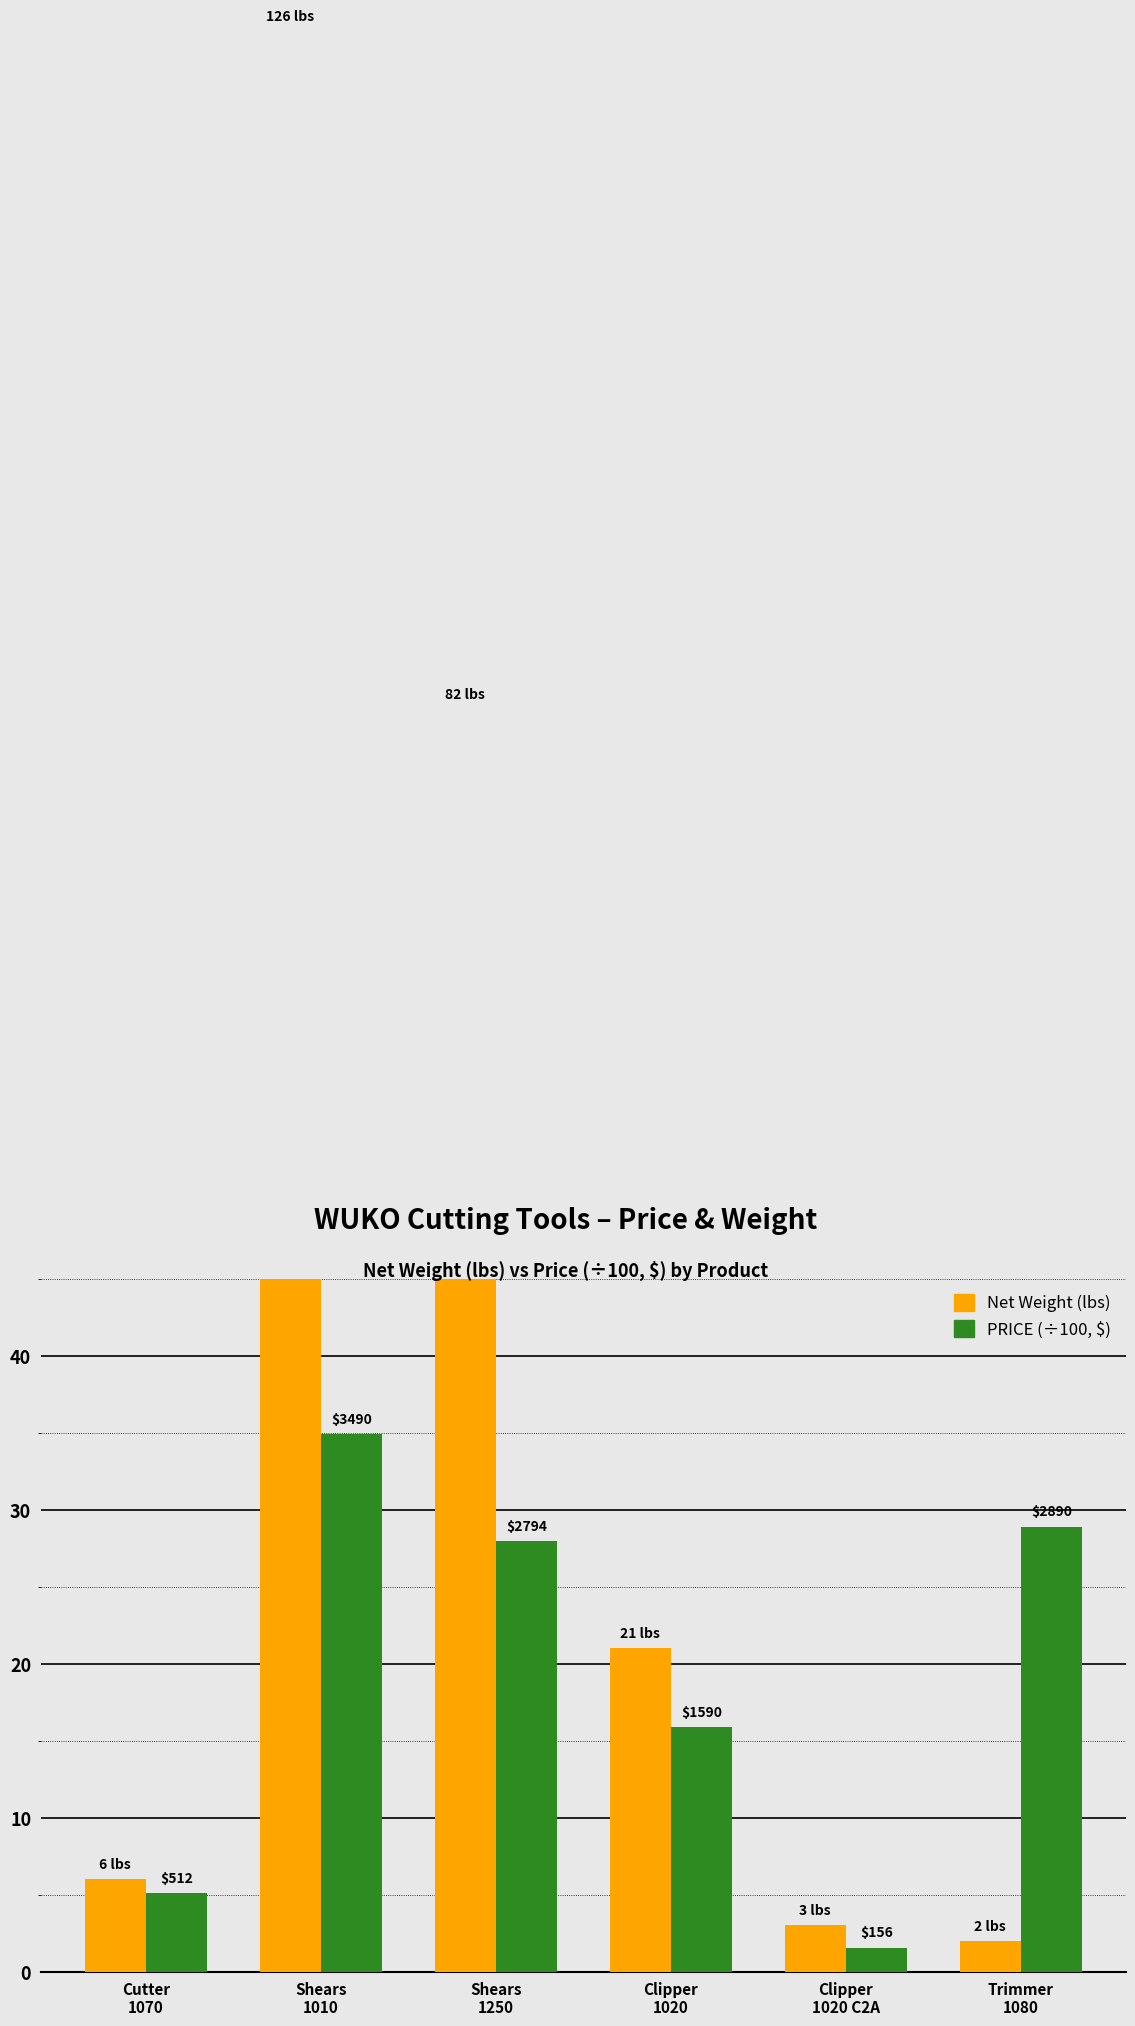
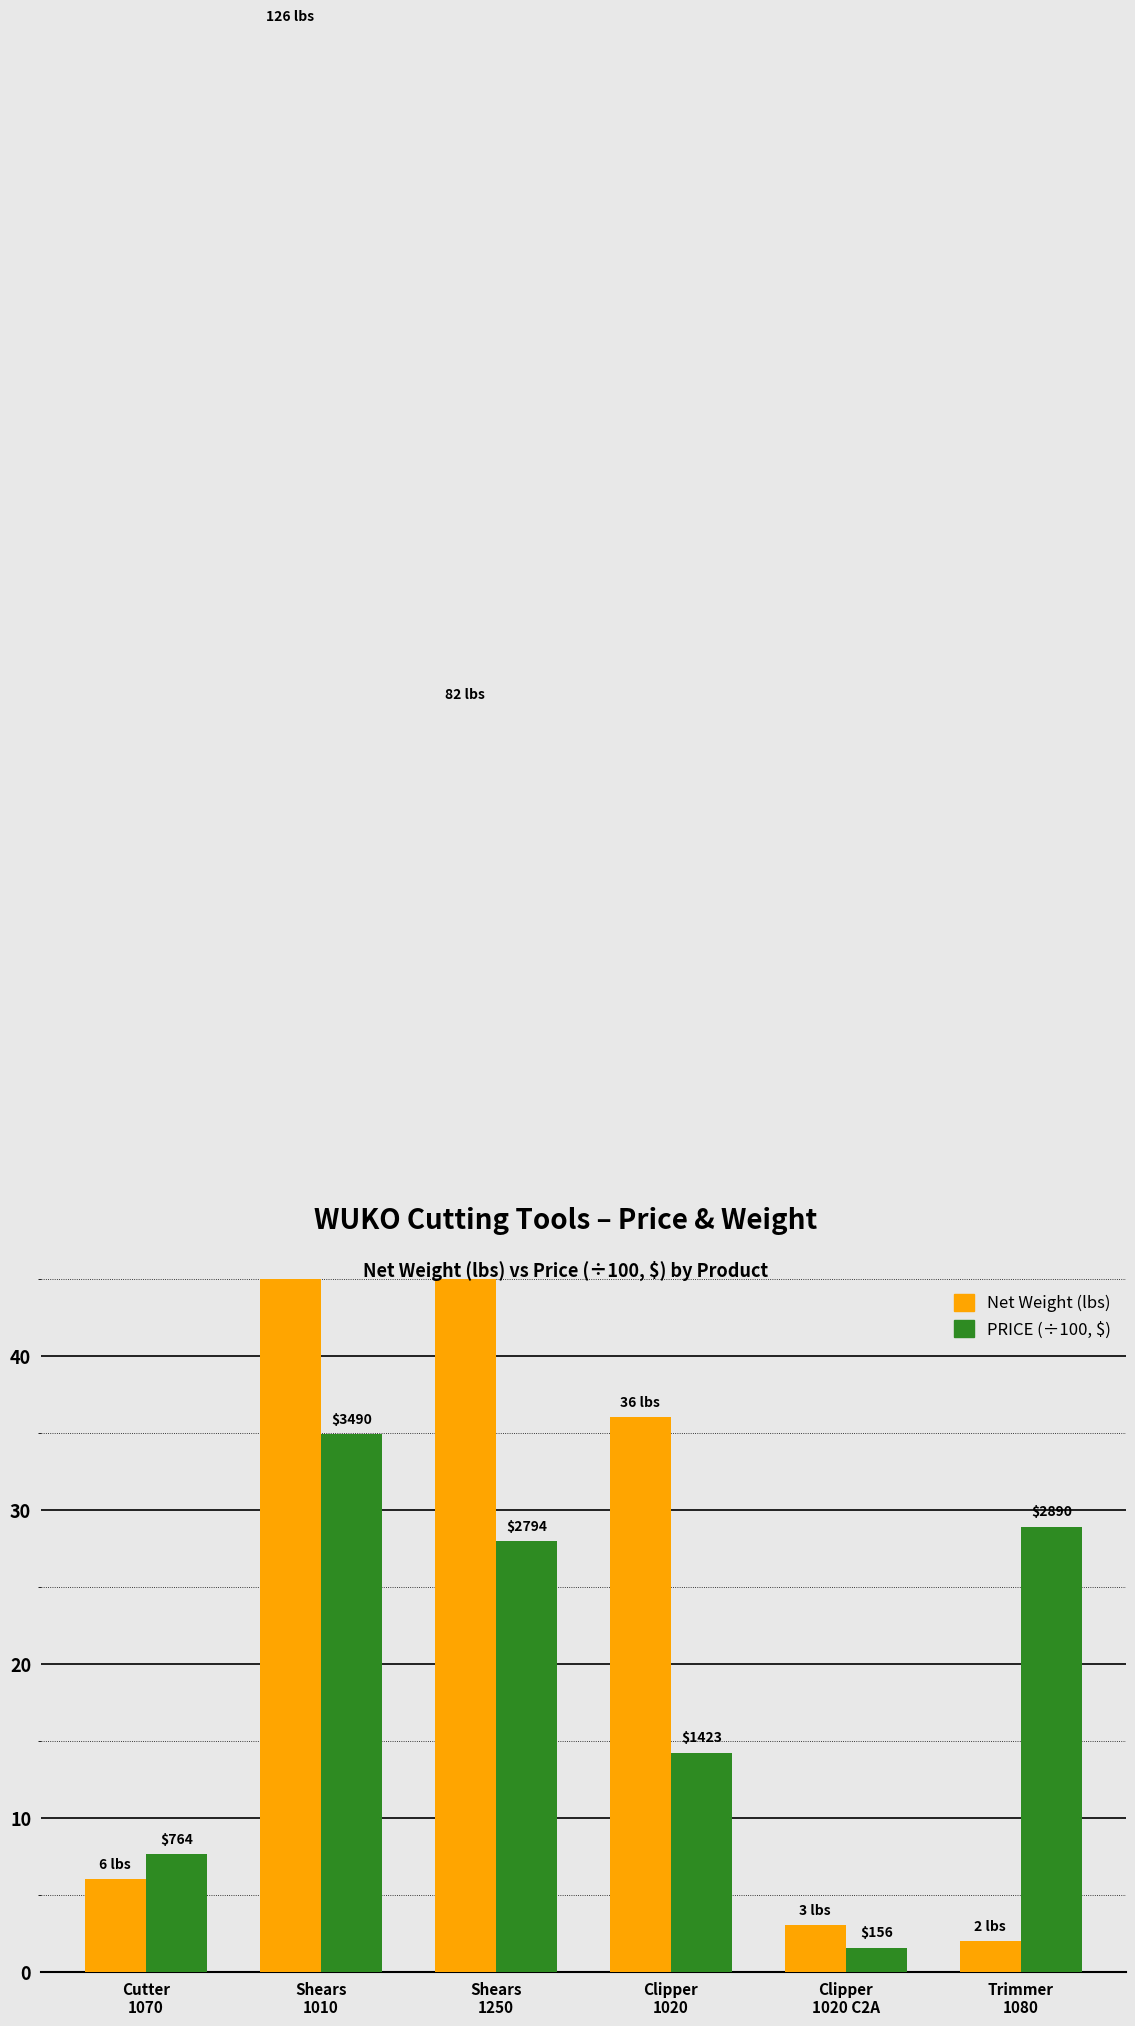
  {
    "Net Weight (lbs)": {
      "Cutter 1070": "6",
-     "Clipper 1020": "21",
+     "Clipper 1020": "36",
      "Clipper 1020 C2A": "3",
      "Trimmer 1080": "2"
    },
    "PRICE (÷100, $)": {
-     "Cutter 1070": "$512",
+     "Cutter 1070": "$764",
      "Shears 1010": "$3490",
      "Shears 1250": "$2794",
-     "Clipper 1020": "$1590",
+     "Clipper 1020": "$1423",
      "Clipper 1020 C2A": "$156",
      "Trimmer 1080": "$2890"
    }
  }
